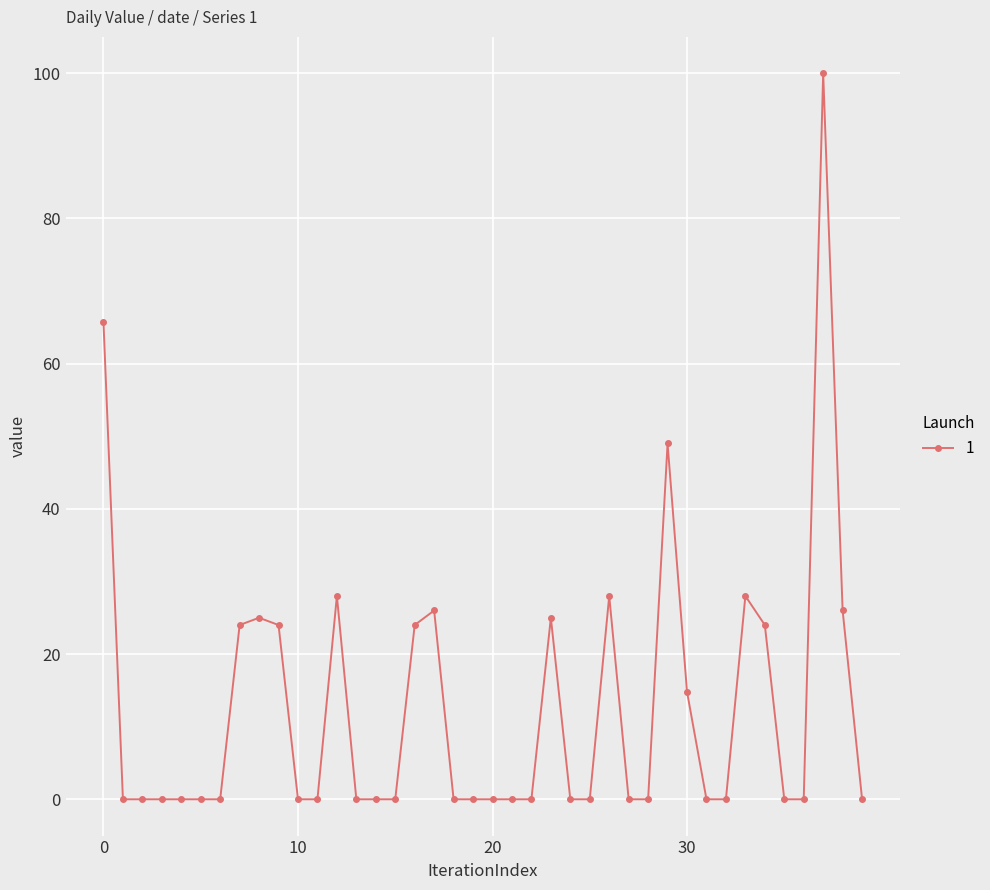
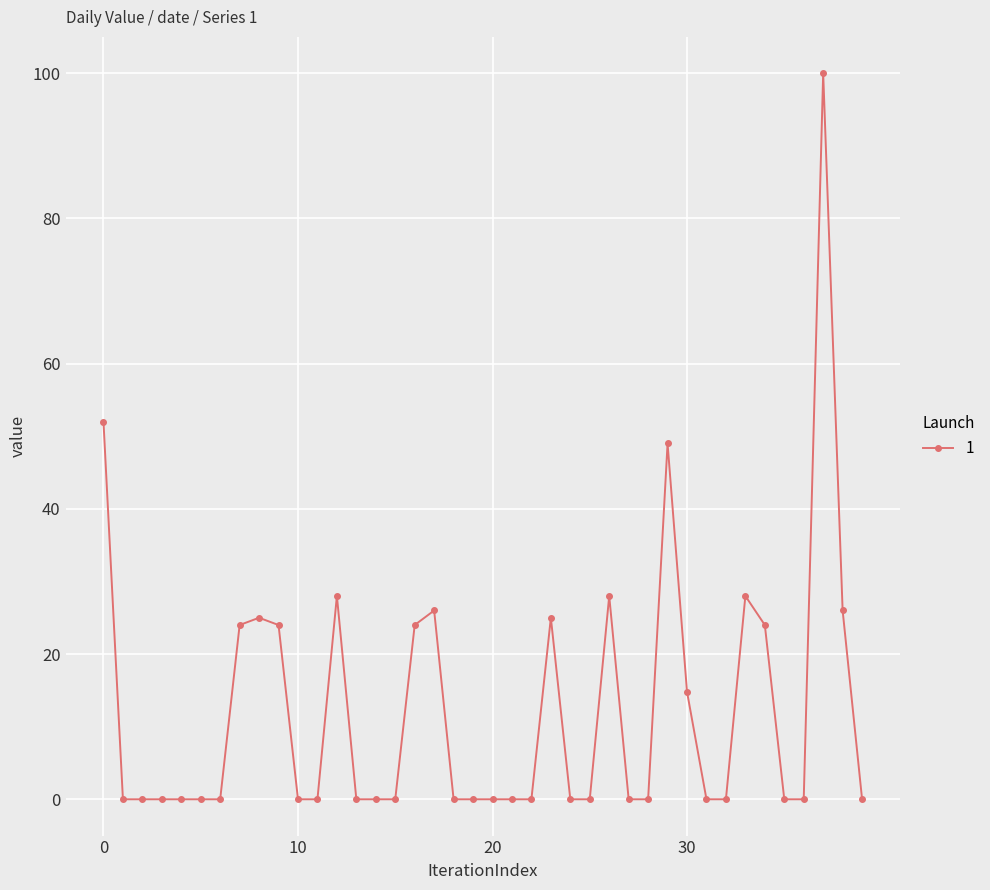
  {
-   "0": 66,
+   "0": 52,
    "10": 0,
    "20": 0,
    "30": 15
  }
